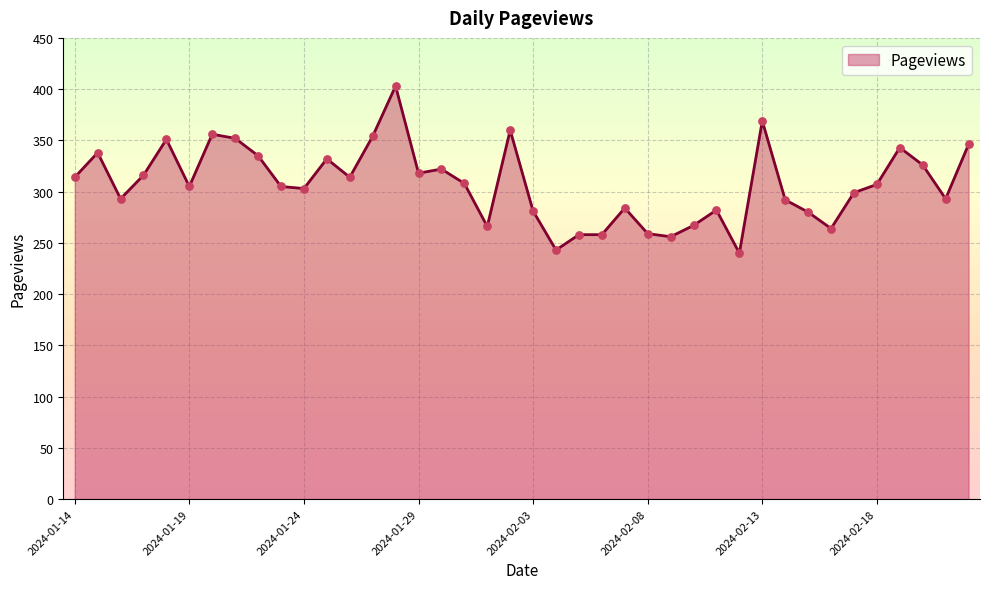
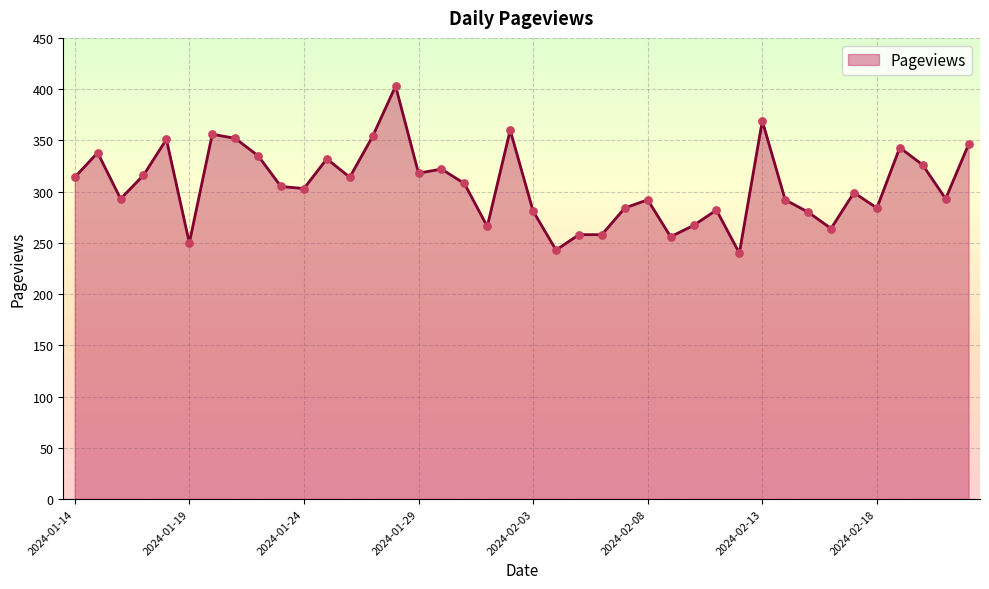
  {
    "2024-01-14": 314,
-   "2024-01-19": 305,
+   "2024-01-19": 250,
    "2024-01-24": 303,
    "2024-01-29": 318,
    "2024-02-03": 281,
-   "2024-02-08": 259,
+   "2024-02-08": 292,
    "2024-02-13": 369,
-   "2024-02-18": 307
+   "2024-02-18": 284
  }
